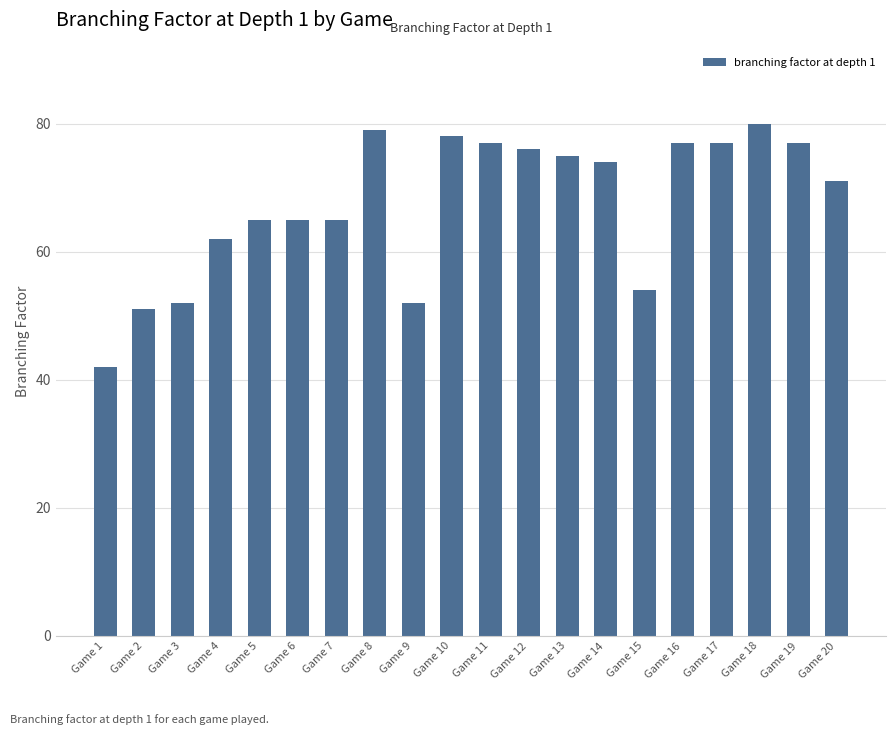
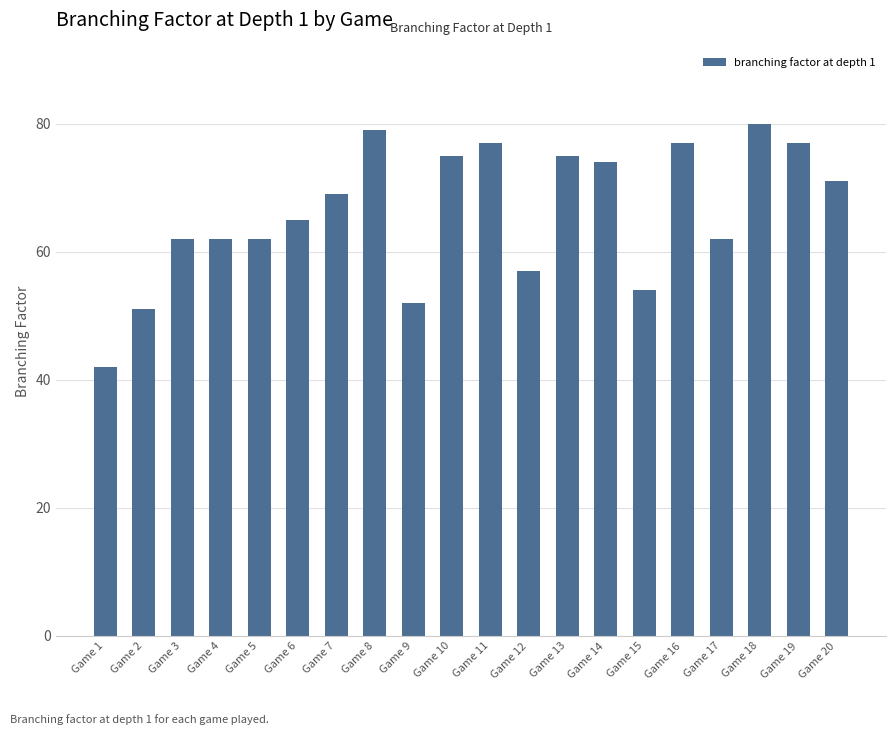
  {
    "Game 1": 42,
    "Game 2": 51,
-   "Game 3": 52,
+   "Game 3": 62,
    "Game 4": 62,
-   "Game 5": 65,
+   "Game 5": 62,
    "Game 6": 65,
-   "Game 7": 65,
+   "Game 7": 69,
    "Game 8": 79,
    "Game 9": 52,
-   "Game 10": 78,
+   "Game 10": 75,
    "Game 11": 77,
-   "Game 12": 76,
+   "Game 12": 57,
    "Game 13": 75,
    "Game 14": 74,
    "Game 15": 54,
    "Game 16": 77,
-   "Game 17": 77,
+   "Game 17": 62,
    "Game 18": 80,
    "Game 19": 77,
    "Game 20": 71
  }
